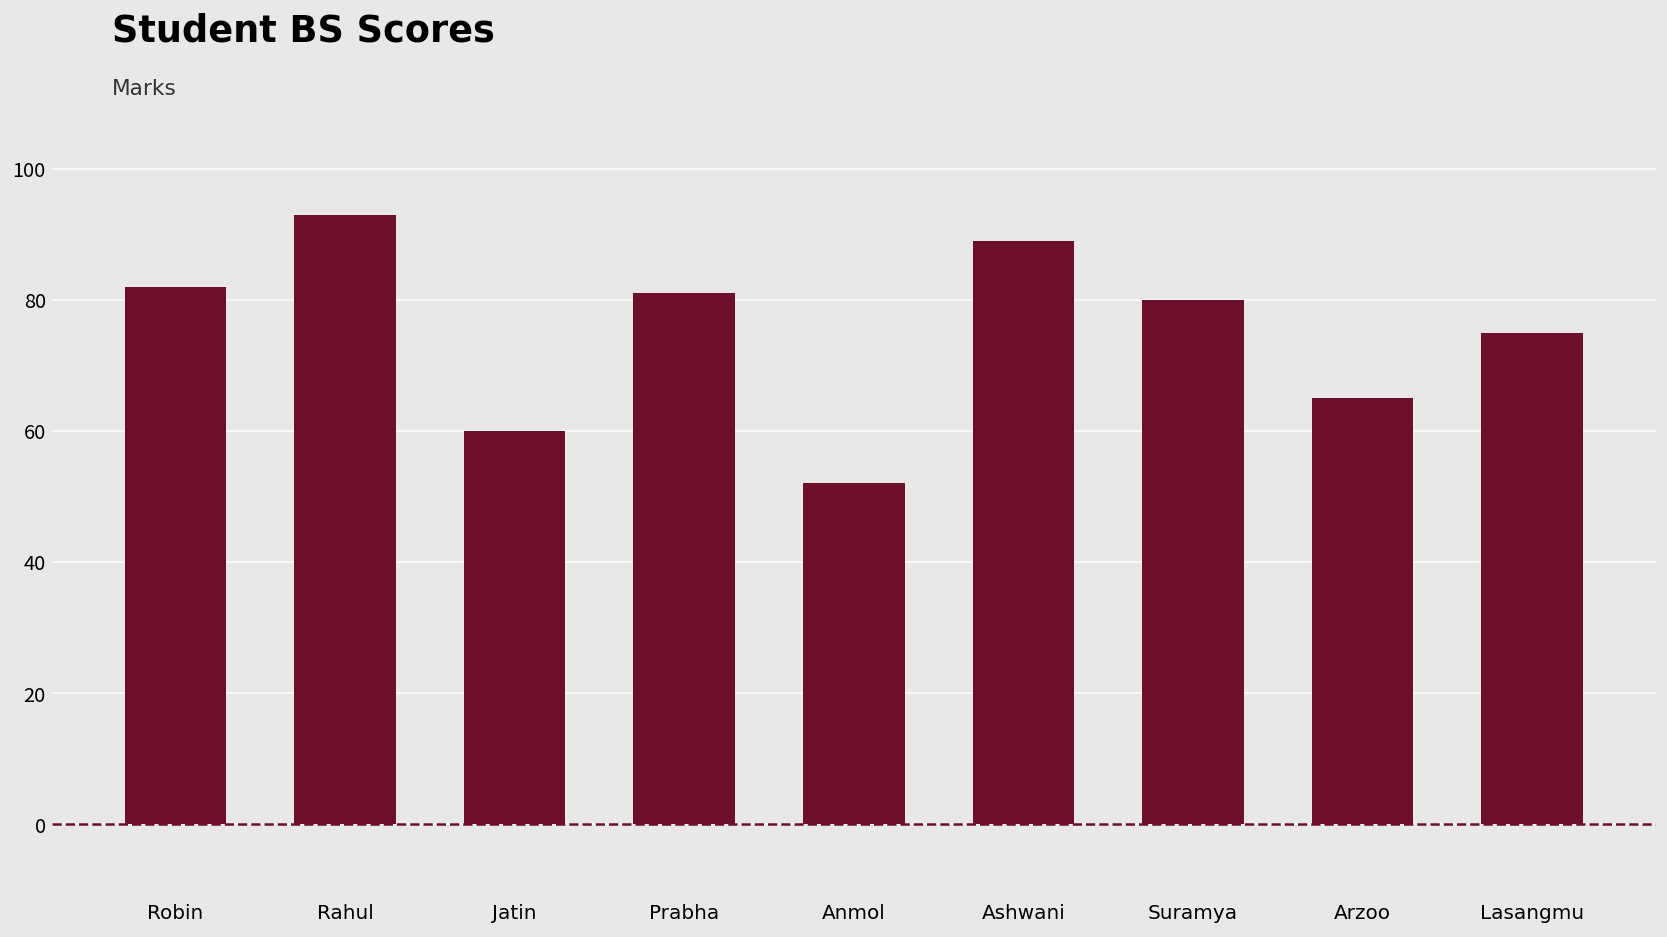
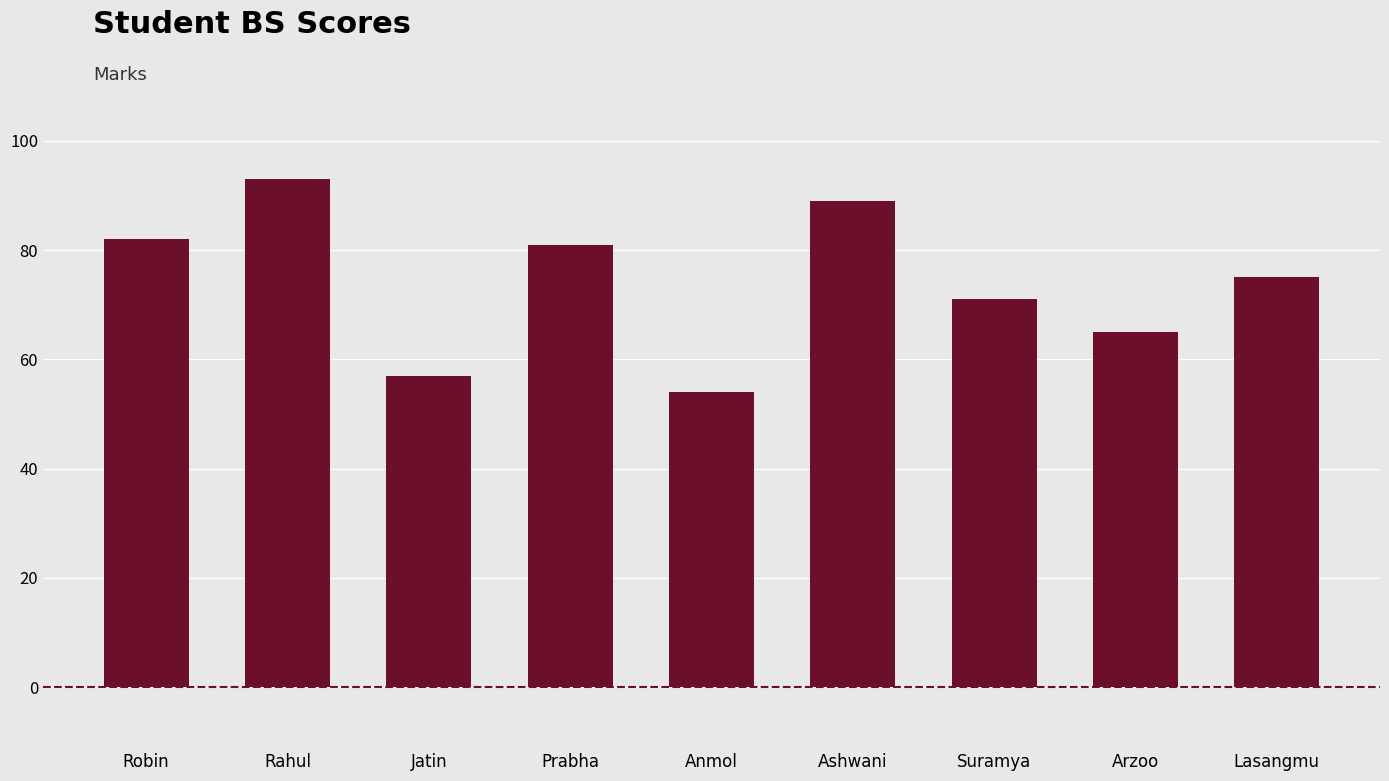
  {
    "Robin": 82,
    "Rahul": 93,
-   "Jatin": 60,
+   "Jatin": 57,
    "Prabha": 81,
-   "Anmol": 52,
+   "Anmol": 54,
    "Ashwani": 89,
-   "Suramya": 80,
+   "Suramya": 71,
    "Arzoo": 65,
    "Lasangmu": 75
  }
